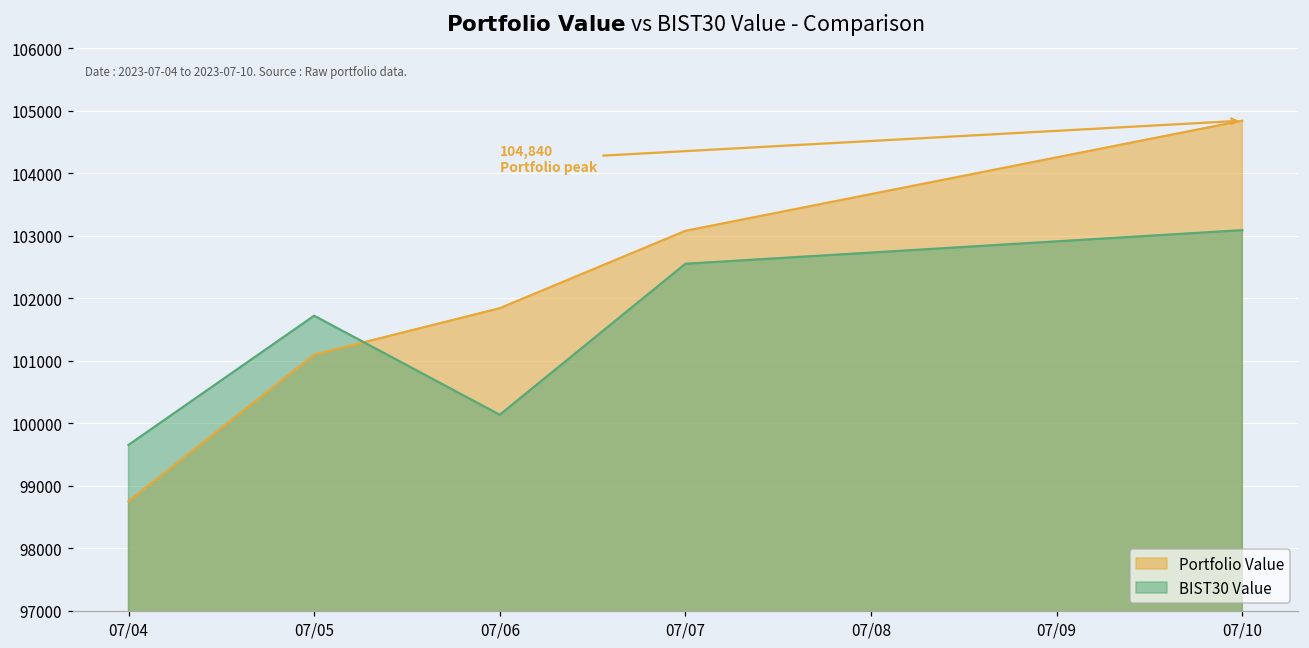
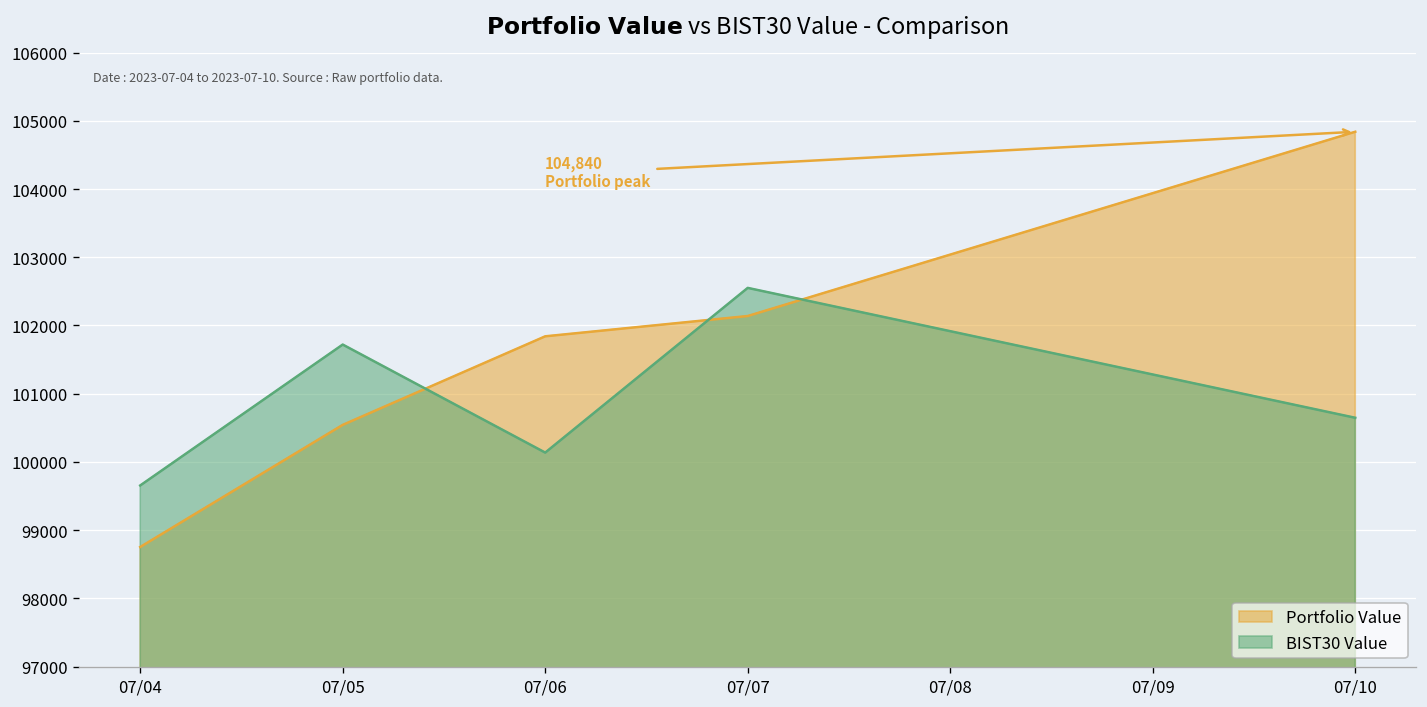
  {
    "Portfolio Value": {
      "07/04": 98800,
-     "07/05": 101100,
+     "07/05": 100500,
      "07/06": 101800,
-     "07/07": 103100
+     "07/07": 102100
    },
    "BIST30 Value": {
      "07/04": 99700,
      "07/05": 101700,
      "07/06": 100100,
      "07/07": 102600,
-     "07/10": 103100
+     "07/10": 100600
    }
  }
